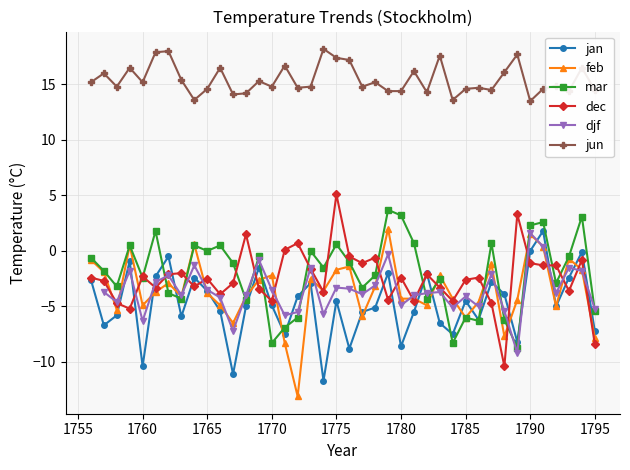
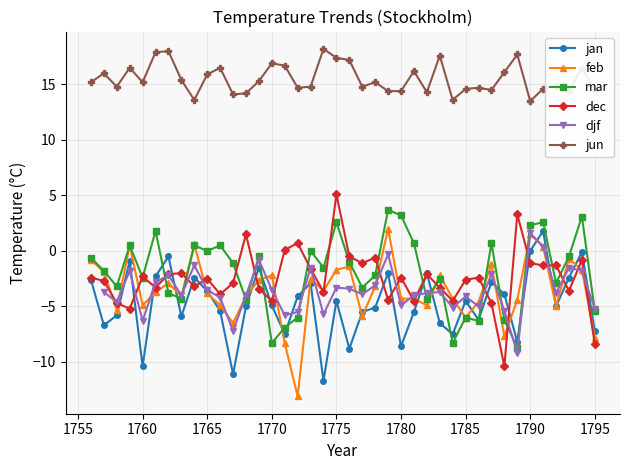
  {
    "jan": {
      "1760": -10.4,
      "1770": -4.9,
      "1775": -4.5,
      "1780": -8.6,
      "1785": -4.5,
      "1790": 0.0,
      "1795": -7.2
    },
    "feb": {
      "1760": -4.9,
      "1770": -2.2,
      "1775": -1.7,
      "1780": -4.3,
      "1795": -7.8
    },
    "mar": {
      "1765": 0.0,
      "1770": -8.3,
-     "1775": 0.6,
+     "1775": 2.6,
      "1780": 3.2,
      "1790": 2.3
    },
    "dec": {
      "1765": -2.5,
      "1770": -4.5,
      "1775": 5.1,
      "1780": -2.4,
      "1785": -2.6,
      "1790": -1.1,
      "1795": -8.4
    },
    "djf": {
      "1760": -6.3,
      "1770": -3.5,
      "1775": -3.3,
      "1780": -4.9,
      "1785": -4.1
    },
    "jun": {
      "1760": 15.2,
-     "1765": 14.6,
-     "1770": 14.8,
+     "1765": 15.9,
+     "1770": 16.9,
      "1775": 17.4,
      "1780": 14.4,
      "1785": 14.6,
      "1790": 13.5
    }
  }
